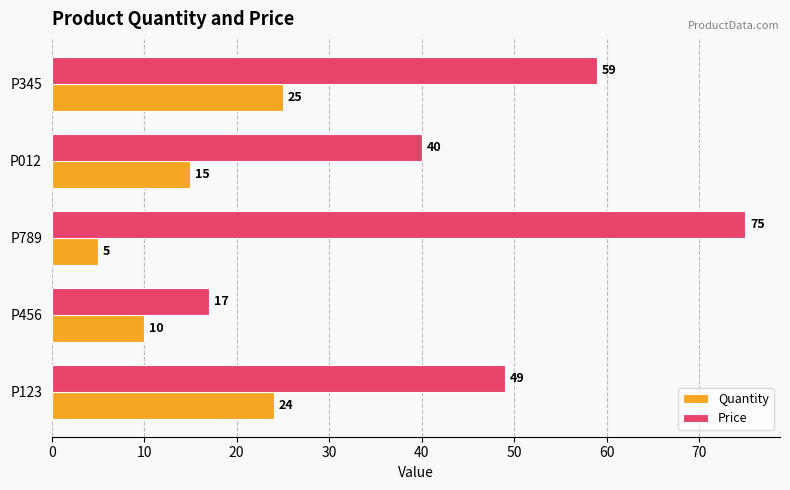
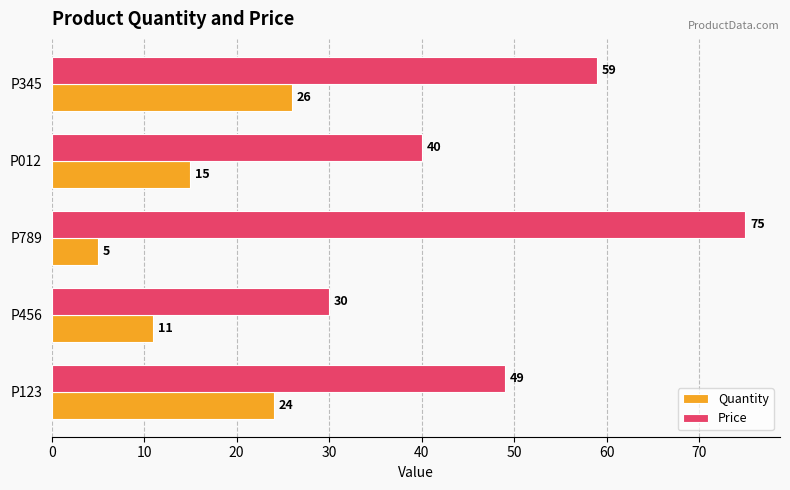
  {
    "Quantity": {
-     "P345": 25,
+     "P345": 26,
      "P012": 15,
      "P789": 5,
-     "P456": 10,
+     "P456": 11,
      "P123": 24
    },
    "Price": {
      "P345": 59,
      "P012": 40,
      "P789": 75,
-     "P456": 17,
+     "P456": 30,
      "P123": 49
    }
  }
